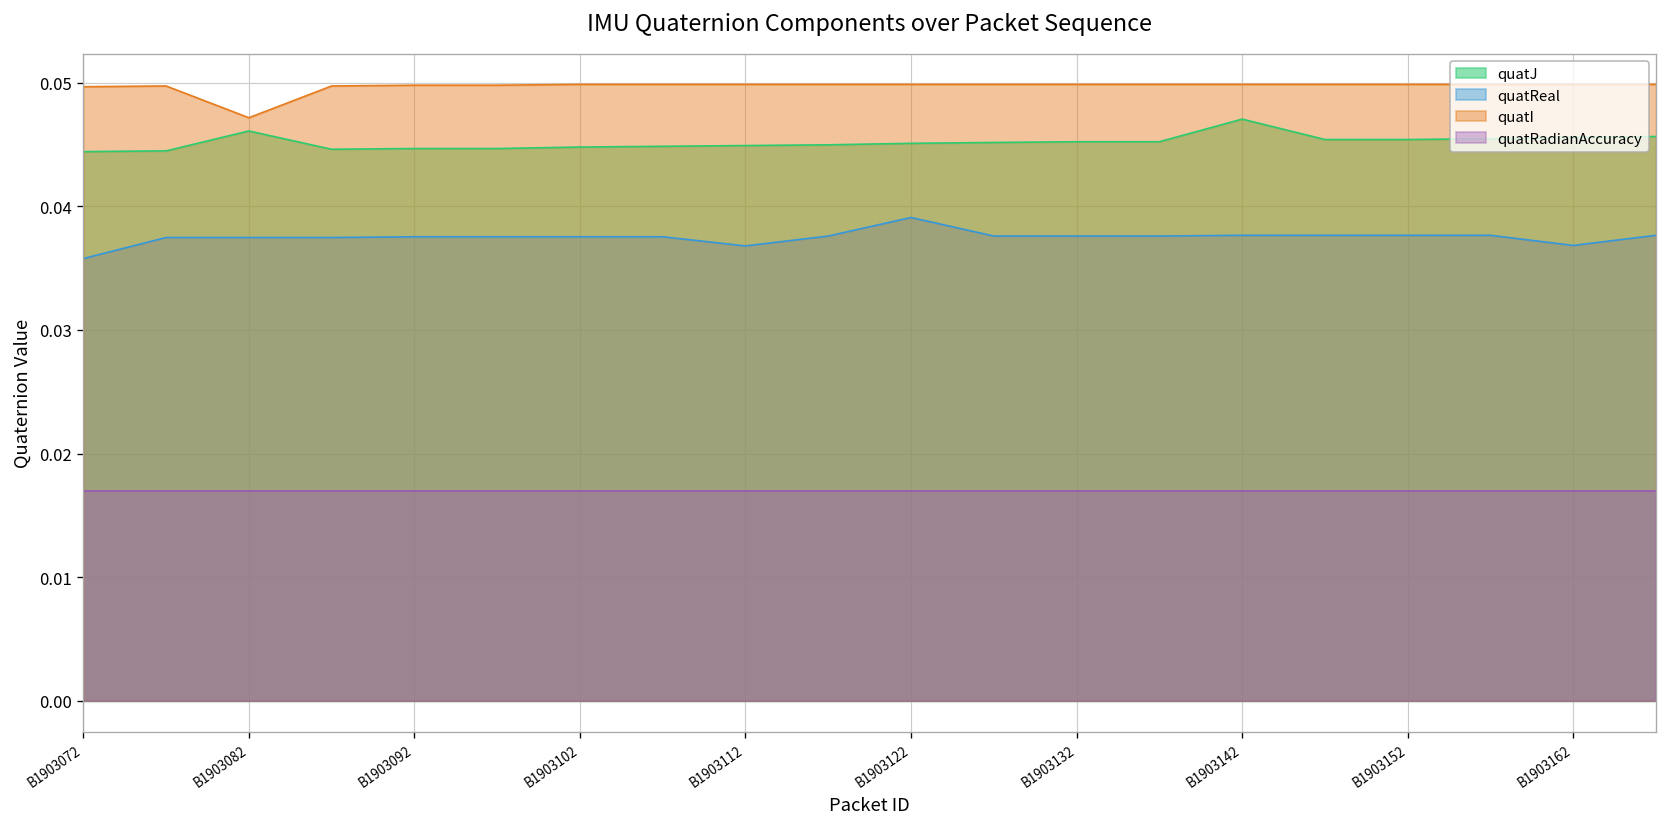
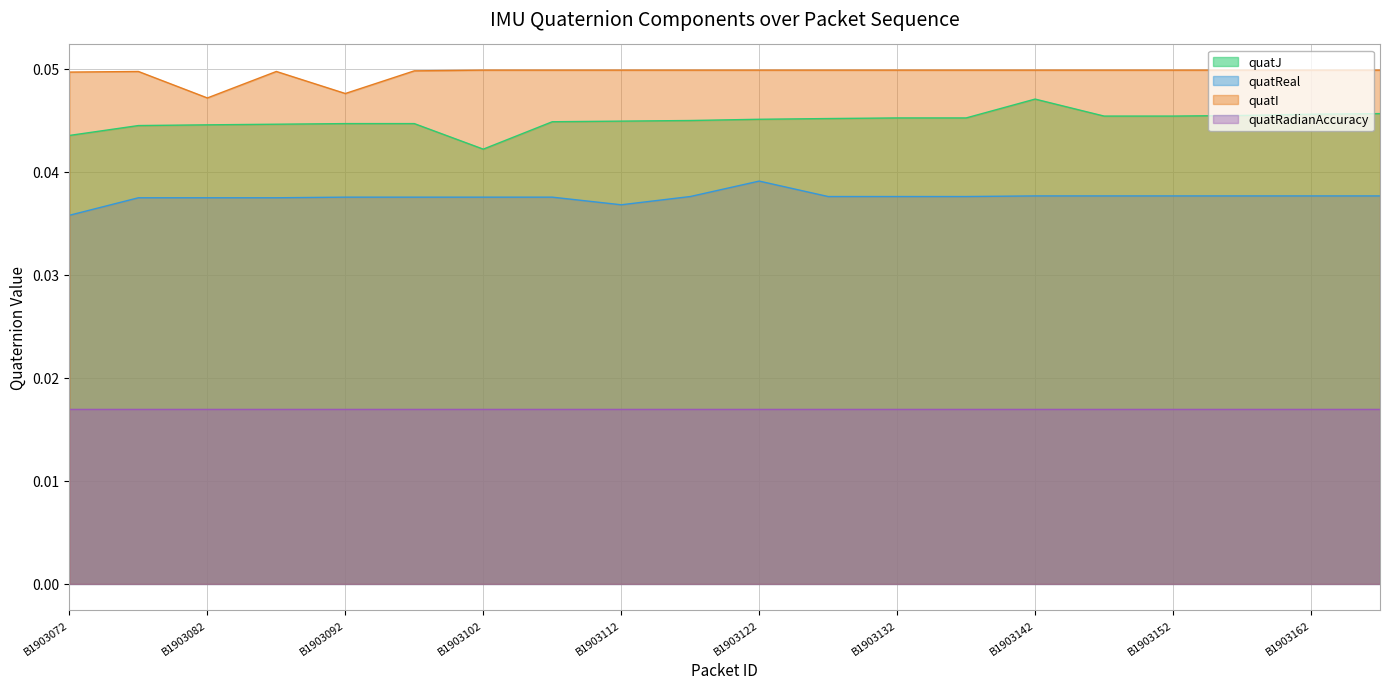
  {
    "quatJ": {
-     "B1903072": 0.0444,
-     "B1903082": 0.0461,
+     "B1903072": 0.0435,
+     "B1903082": 0.0446,
      "B1903092": 0.0447,
-     "B1903102": 0.0448,
+     "B1903102": 0.0422,
      "B1903112": 0.0449,
      "B1903122": 0.0451,
      "B1903132": 0.0452,
      "B1903142": 0.0471,
      "B1903152": 0.0454
    },
    "quatReal": {
      "B1903072": 0.0358,
      "B1903082": 0.0375,
      "B1903092": 0.0375,
      "B1903102": 0.0375,
      "B1903112": 0.0368,
      "B1903122": 0.0391,
      "B1903132": 0.0376,
      "B1903142": 0.0377,
      "B1903152": 0.0377,
-     "B1903162": 0.0368
+     "B1903162": 0.0377
    },
    "quatI": {
      "B1903072": 0.0497,
      "B1903082": 0.0472,
-     "B1903092": 0.0498,
+     "B1903092": 0.0476,
      "B1903102": 0.0499,
      "B1903112": 0.0499,
      "B1903122": 0.0499,
      "B1903132": 0.0499,
      "B1903142": 0.0499,
      "B1903152": 0.0499
    },
    "quatRadianAccuracy": {
      "B1903072": 0.0170,
      "B1903082": 0.0170,
      "B1903092": 0.0170,
      "B1903102": 0.0170,
      "B1903112": 0.0170,
      "B1903122": 0.0170,
      "B1903132": 0.0170,
      "B1903142": 0.0170,
      "B1903152": 0.0170,
      "B1903162": 0.0170
    }
  }
